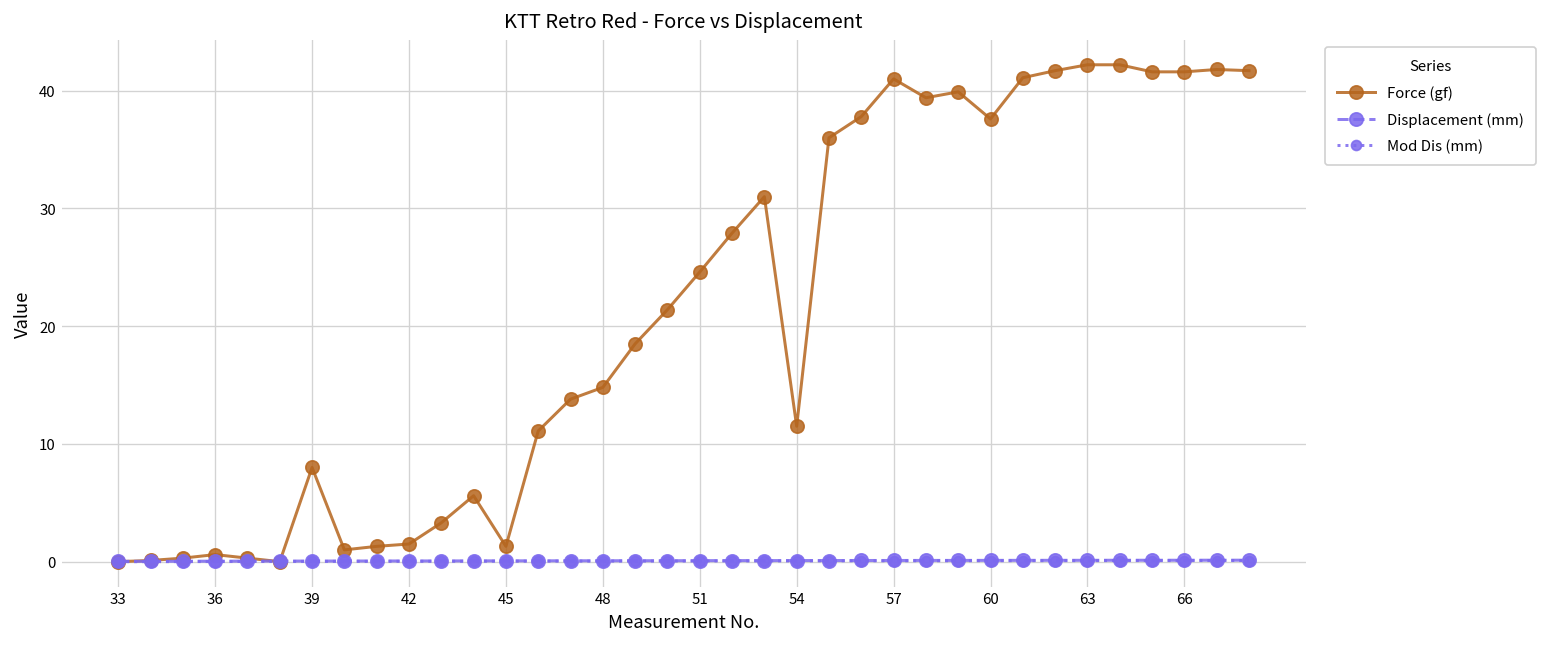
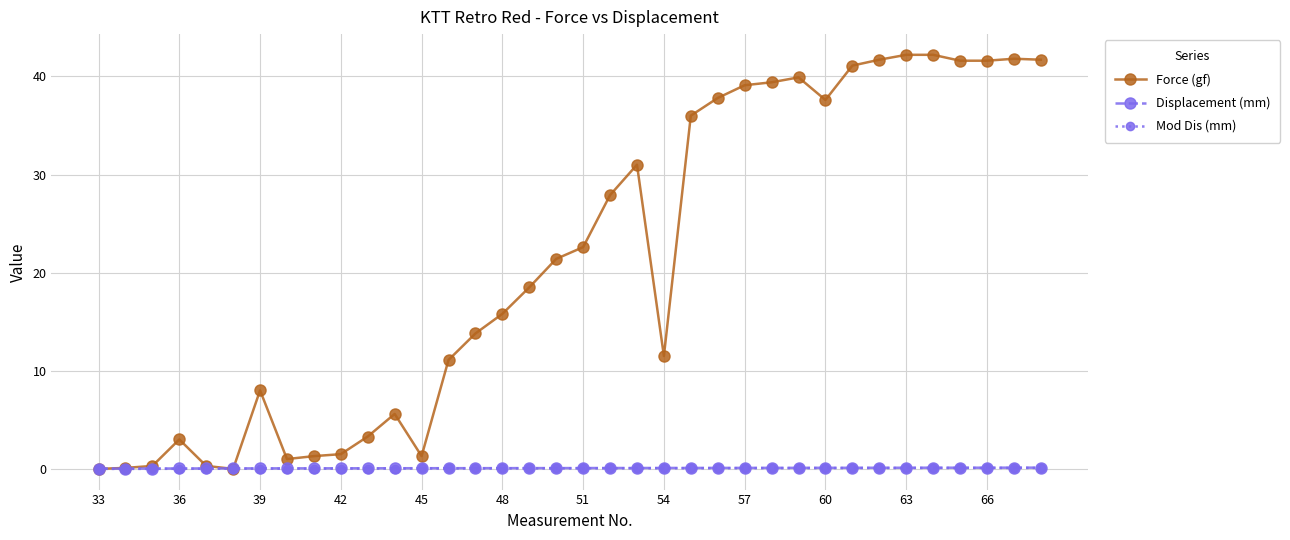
  {
    "Force (gf)": {
-     "36": 1,
+     "36": 3,
      "39": 8,
      "42": 2,
      "45": 1,
-     "48": 15,
-     "51": 25,
+     "48": 16,
+     "51": 23,
      "54": 12,
-     "57": 41,
+     "57": 39,
      "60": 38,
      "63": 42,
      "66": 42
    }
  }
